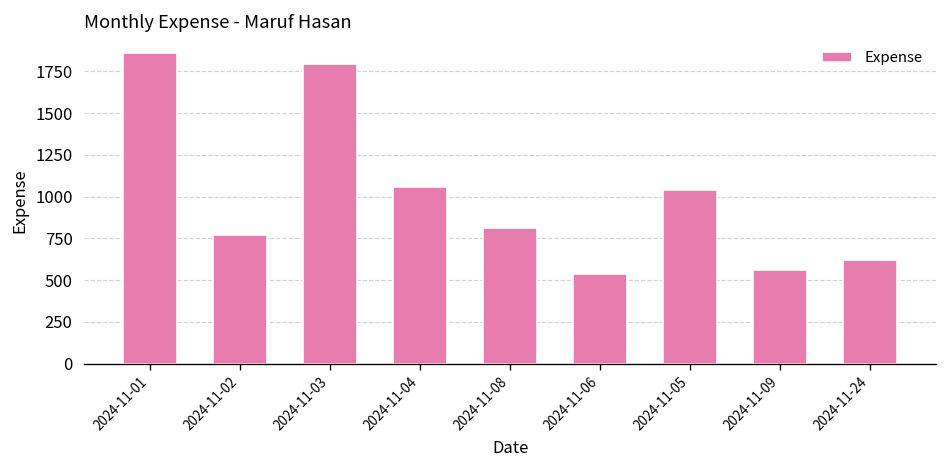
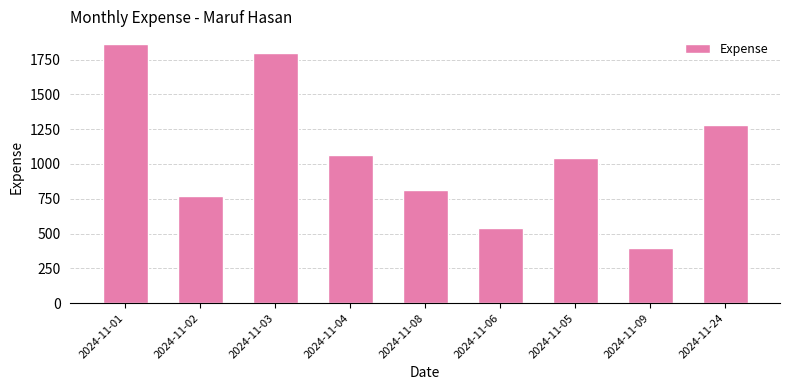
  {
    "2024-11-01": 1860,
    "2024-11-02": 770,
    "2024-11-03": 1790,
    "2024-11-04": 1060,
    "2024-11-08": 810,
    "2024-11-06": 540,
    "2024-11-05": 1040,
-   "2024-11-09": 560,
-   "2024-11-24": 620
+   "2024-11-09": 400,
+   "2024-11-24": 1280
  }
